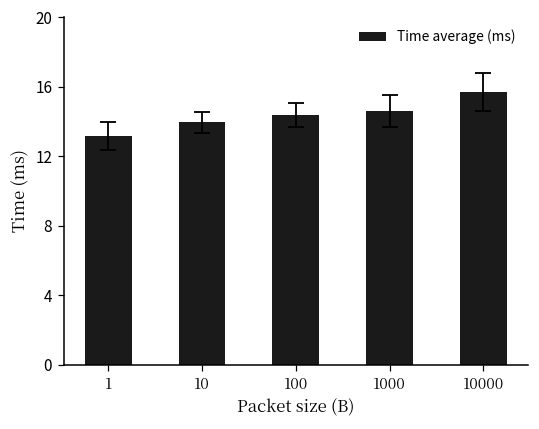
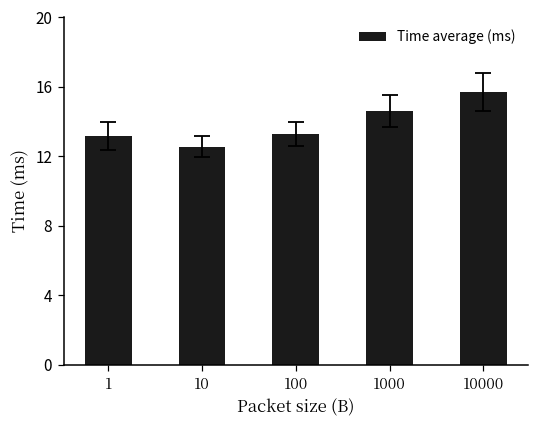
  {
    "Time average (ms)": {
      "1": 13.2,
-     "10": 14.0,
-     "100": 14.4,
+     "10": 12.6,
+     "100": 13.3,
      "1000": 14.6,
      "10000": 15.7
    }
  }
